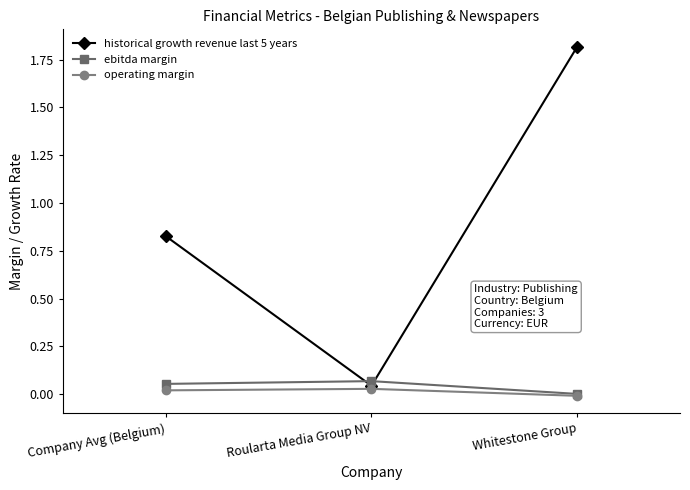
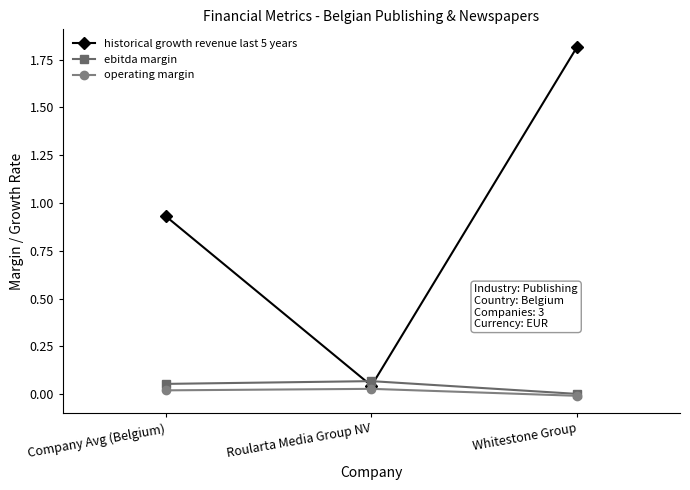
  {
    "historical growth revenue last 5 years": {
-     "Company Avg (Belgium)": 0.83,
+     "Company Avg (Belgium)": 0.93,
      "Roularta Media Group NV": 0.04,
      "Whitestone Group": 1.82
    }
  }
